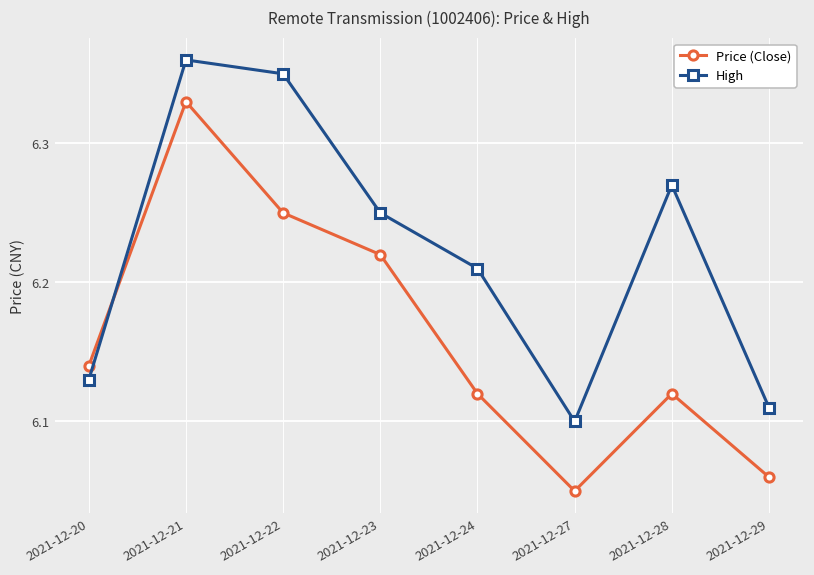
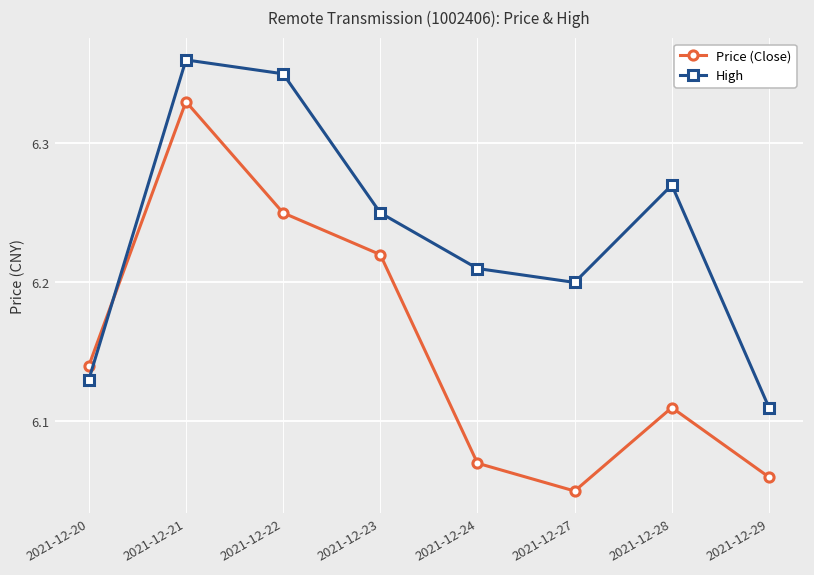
  {
    "Price (Close)": {
      "2021-12-20": 6.14,
      "2021-12-21": 6.33,
      "2021-12-22": 6.25,
      "2021-12-23": 6.22,
-     "2021-12-24": 6.12,
+     "2021-12-24": 6.07,
      "2021-12-27": 6.05,
-     "2021-12-28": 6.12,
+     "2021-12-28": 6.11,
      "2021-12-29": 6.06
    },
    "High": {
      "2021-12-20": 6.130,
      "2021-12-21": 6.360,
      "2021-12-22": 6.350,
      "2021-12-23": 6.250,
      "2021-12-24": 6.210,
-     "2021-12-27": 6.1,
+     "2021-12-27": 6.2,
      "2021-12-28": 6.270,
      "2021-12-29": 6.110
    }
  }
